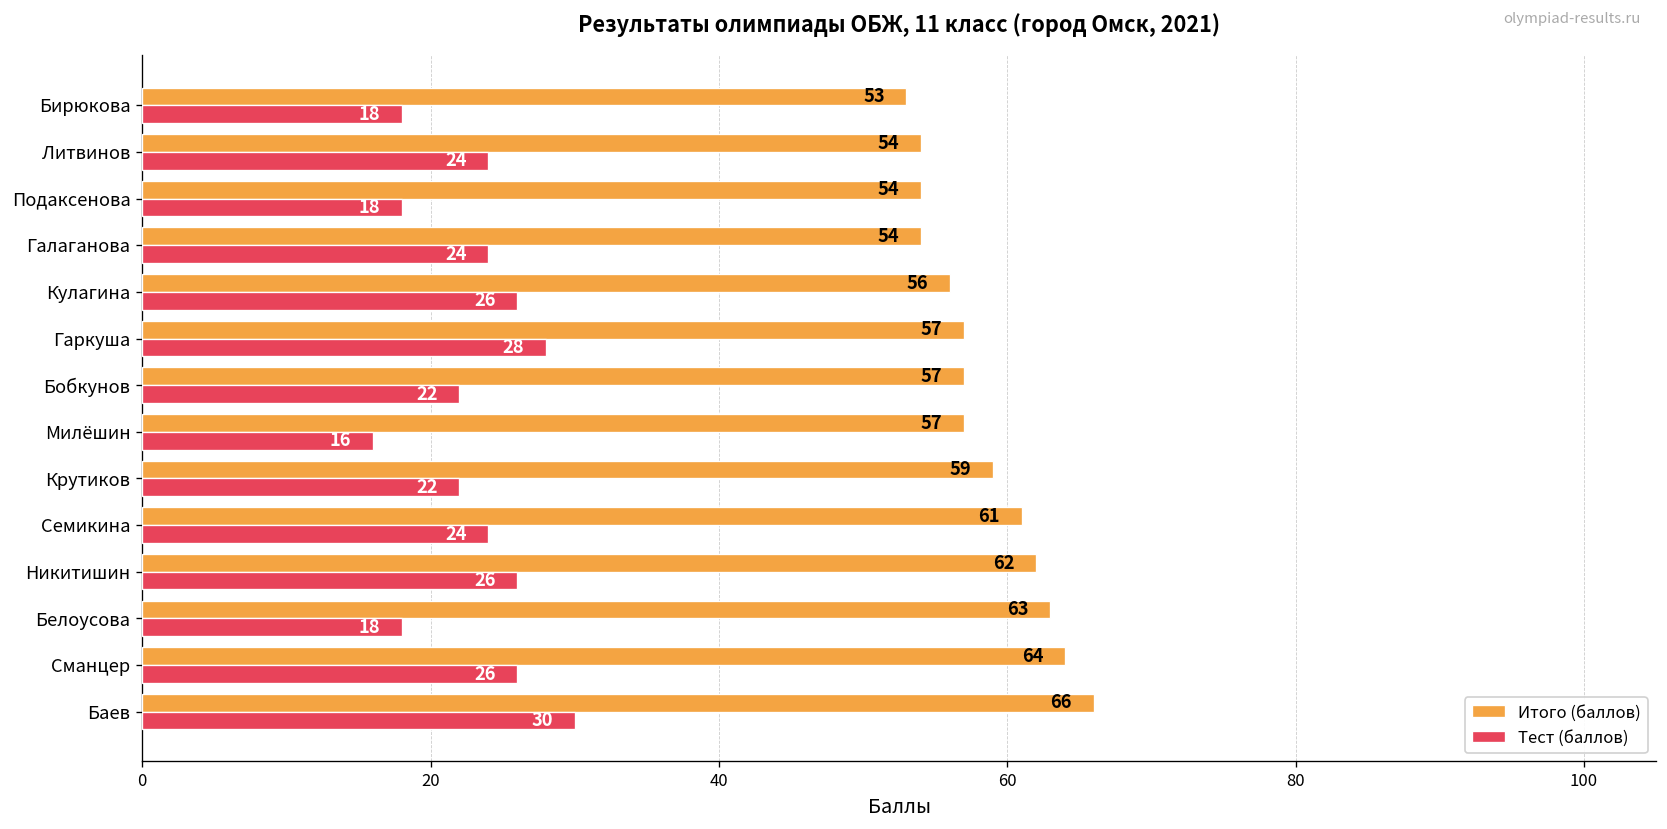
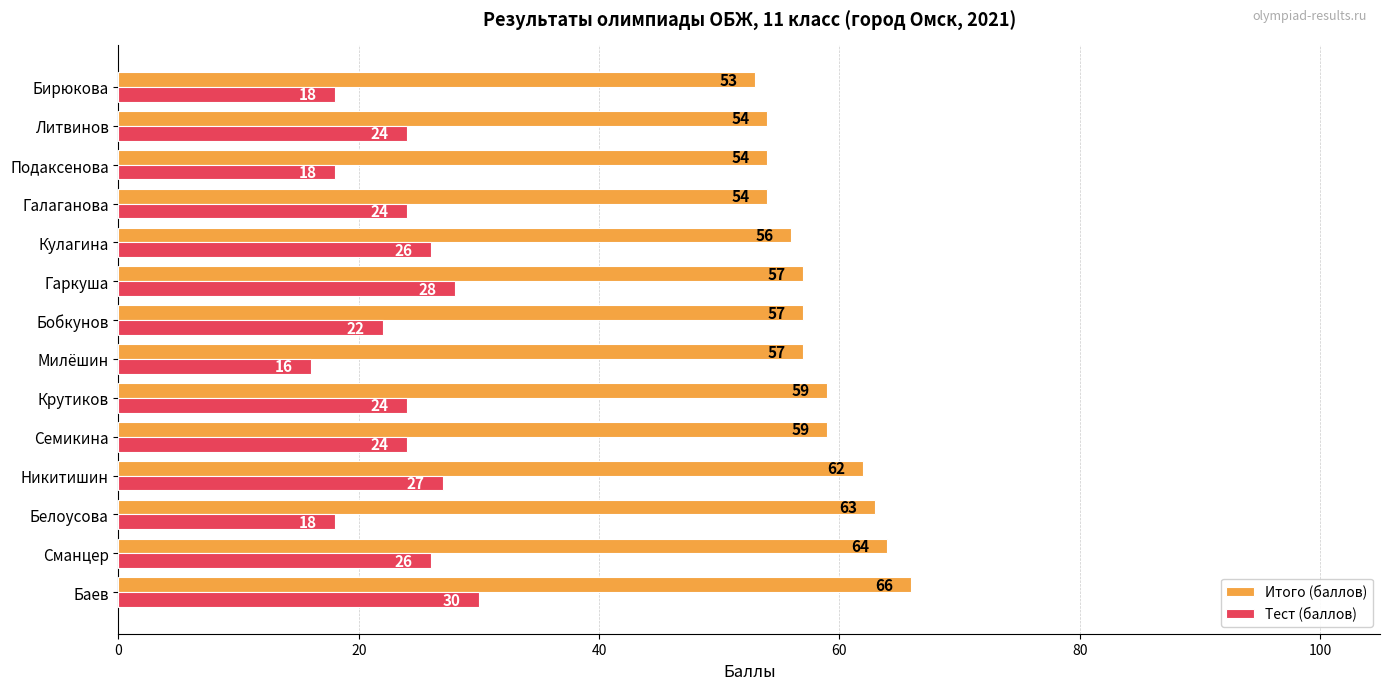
  {
    "Итого (баллов)": {
      "Бирюкова": 53,
      "Литвинов": 54,
      "Подаксенова": 54,
      "Галаганова": 54,
      "Кулагина": 56,
      "Гаркуша": 57,
      "Бобкунов": 57,
      "Милёшин": 57,
      "Крутиков": 59,
-     "Семикина": 61,
+     "Семикина": 59,
      "Никитишин": 62,
      "Белоусова": 63,
      "Сманцер": 64,
      "Баев": 66
    },
    "Тест (баллов)": {
      "Бирюкова": 18,
      "Литвинов": 24,
      "Подаксенова": 18,
      "Галаганова": 24,
      "Кулагина": 26,
      "Гаркуша": 28,
      "Бобкунов": 22,
      "Милёшин": 16,
-     "Крутиков": 22,
+     "Крутиков": 24,
      "Семикина": 24,
-     "Никитишин": 26,
+     "Никитишин": 27,
      "Белоусова": 18,
      "Сманцер": 26,
      "Баев": 30
    }
  }
